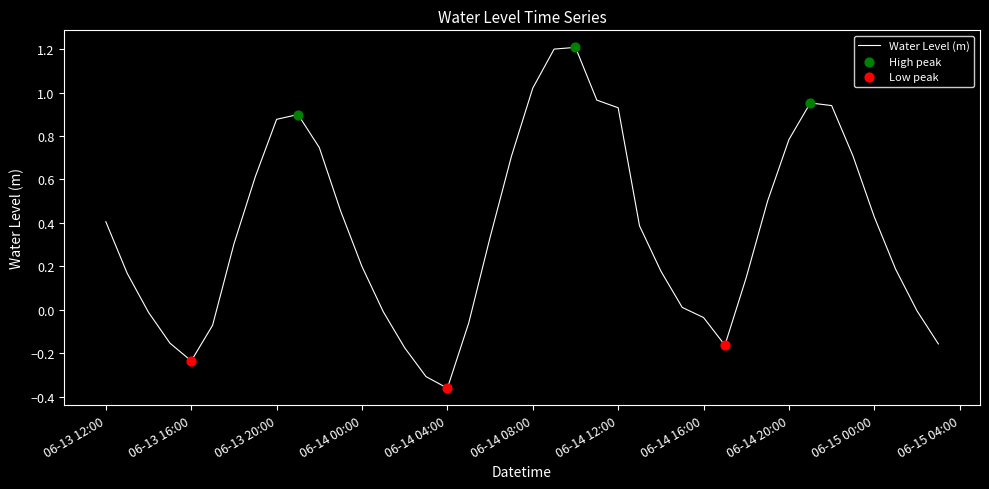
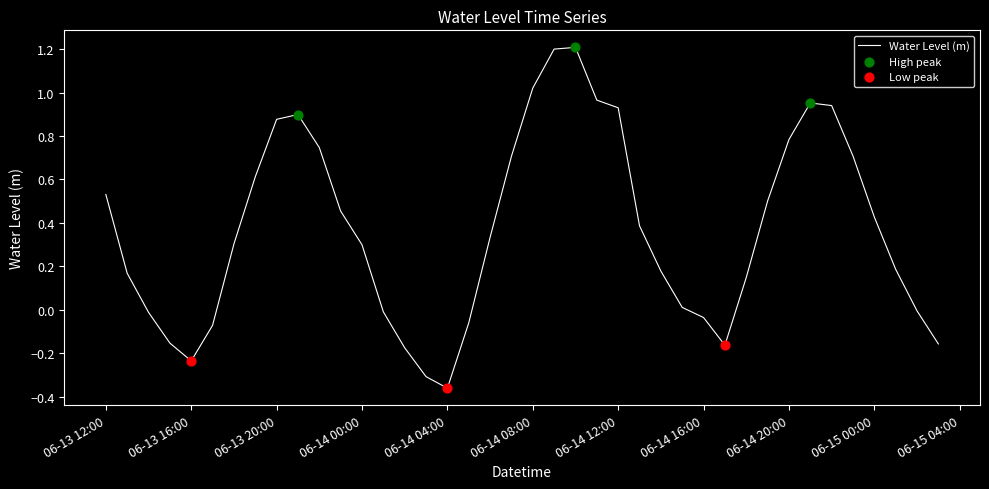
  {
    "Water Level (m)": {
-     "06-13 12:00": 0.41,
+     "06-13 12:00": 0.53,
      "06-13 20:00": 0.88,
-     "06-14 00:00": 0.20,
+     "06-14 00:00": 0.30,
      "06-14 08:00": 1.02,
      "06-14 12:00": 0.93,
      "06-14 16:00": -0.04,
      "06-14 20:00": 0.78,
      "06-15 00:00": 0.43
    }
  }
